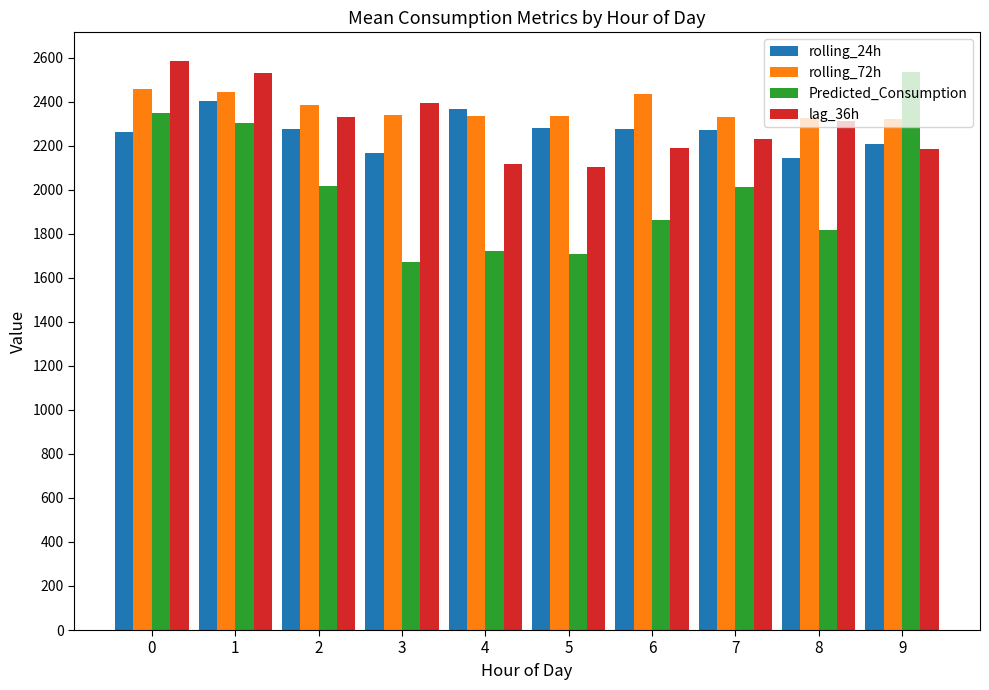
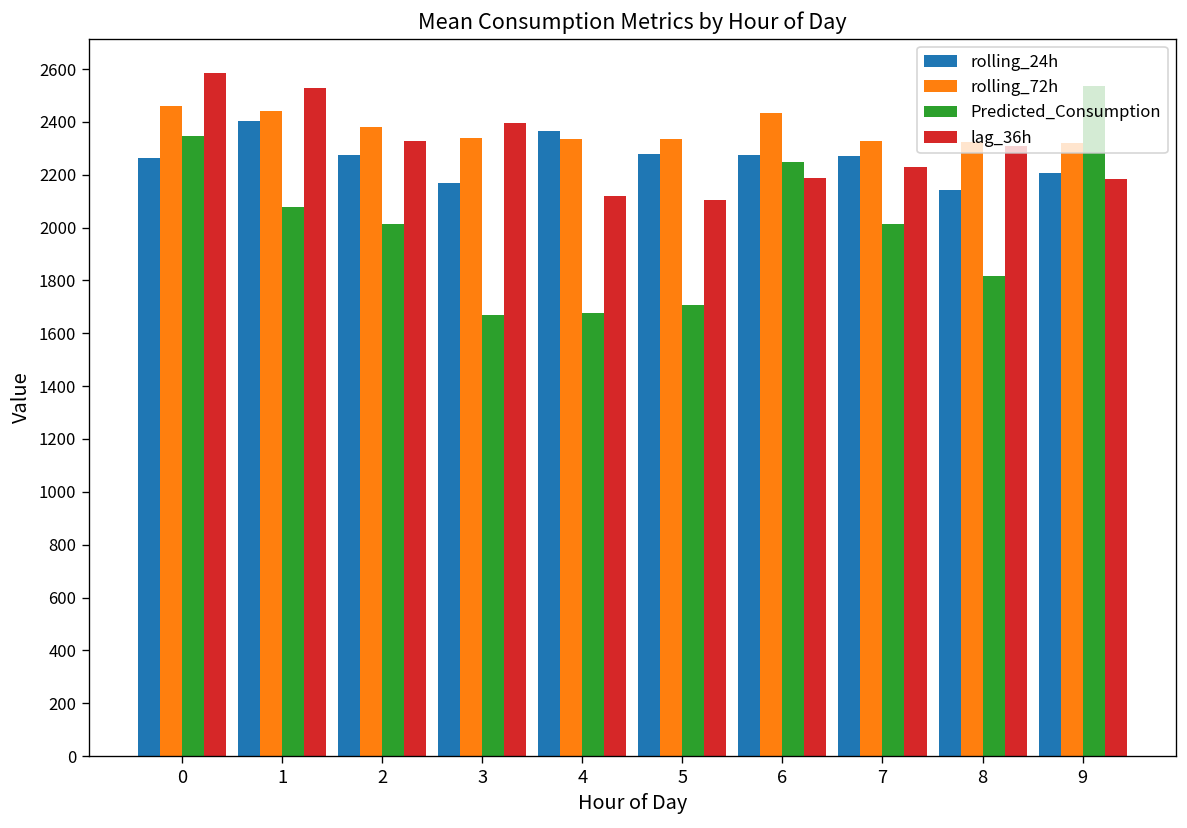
  {
    "rolling_24h": {
      "0": 2260,
      "1": 2400,
      "2": 2270,
      "3": 2170,
      "4": 2370,
      "5": 2280,
      "6": 2270,
      "7": 2270,
      "8": 2140,
      "9": 2210
    },
    "rolling_72h": {
      "0": 2460,
      "1": 2440,
      "2": 2380,
      "3": 2340,
      "4": 2340,
      "5": 2330,
      "6": 2440,
      "7": 2330
    },
    "Predicted_Consumption": {
      "0": 2350,
-     "1": 2300,
+     "1": 2080,
      "2": 2020,
      "3": 1670,
-     "4": 1720,
+     "4": 1680,
      "5": 1710,
-     "6": 1860,
+     "6": 2250,
      "7": 2010,
      "8": 1820
    },
    "lag_36h": {
      "0": 2590,
      "1": 2530,
      "2": 2330,
      "3": 2390,
      "4": 2120,
      "5": 2100,
      "6": 2190,
      "7": 2230,
      "9": 2190
    }
  }
